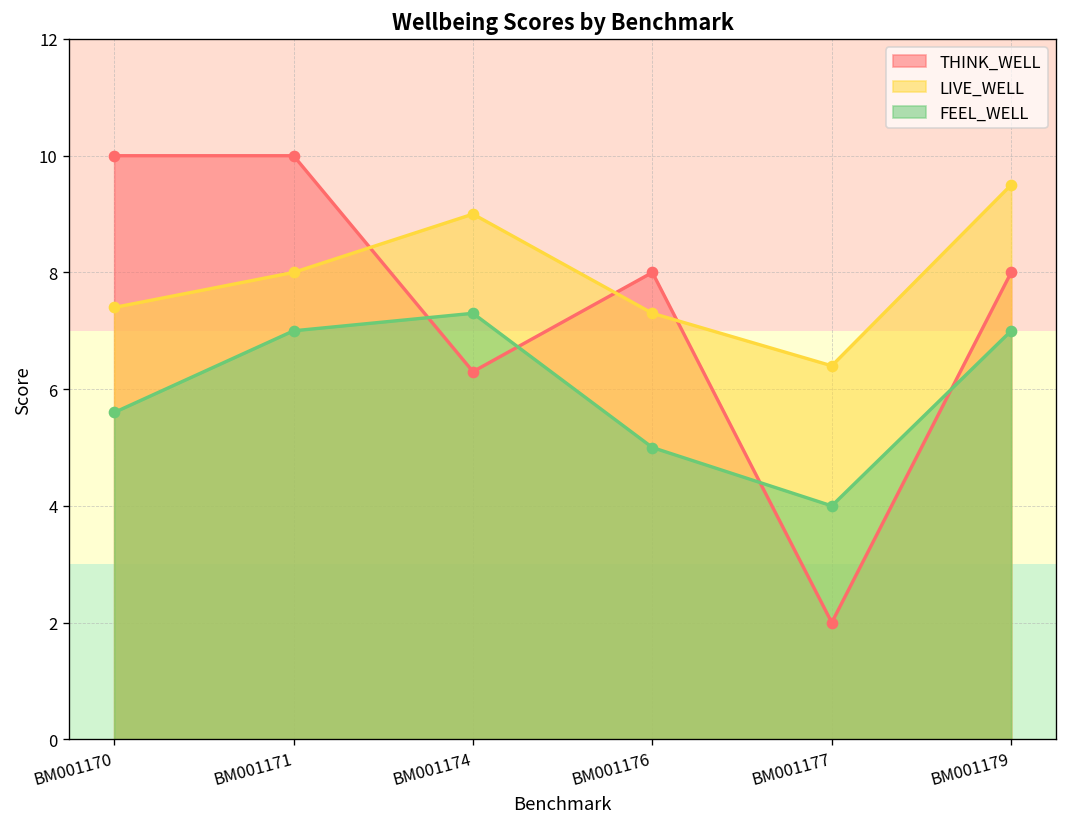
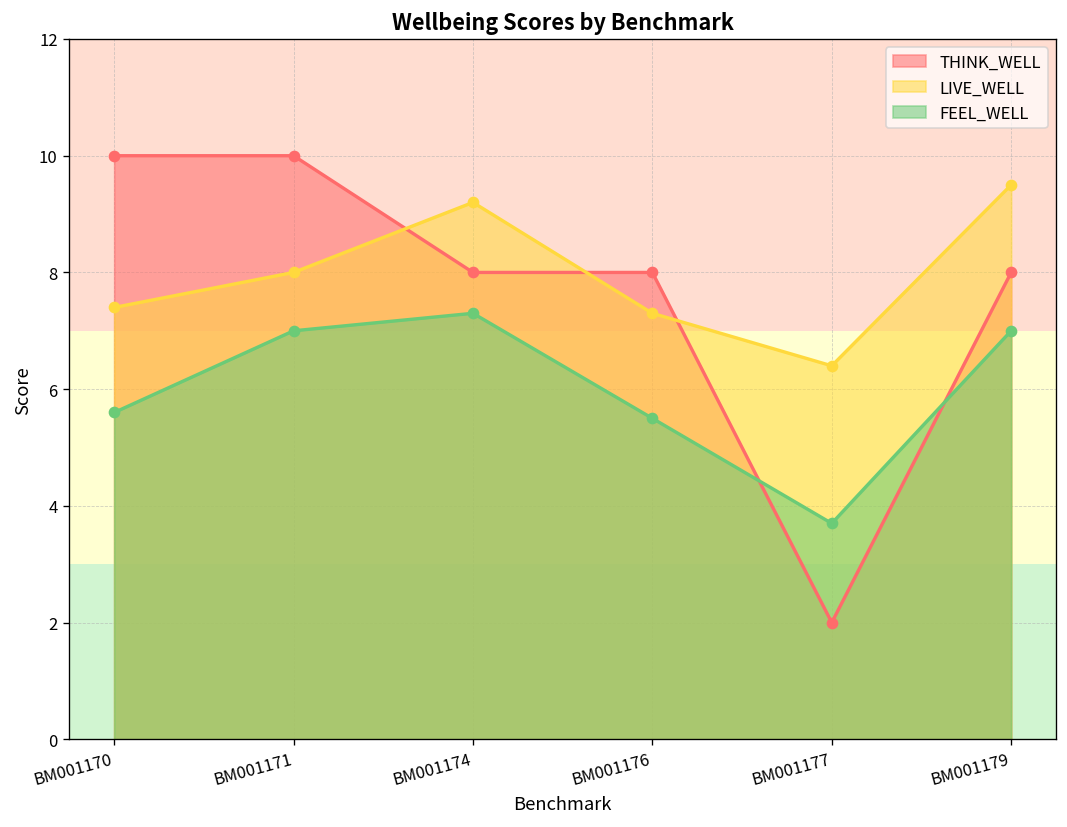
  {
    "THINK_WELL": {
      "BM001170": 10.0,
      "BM001171": 10.0,
-     "BM001174": 6.3,
+     "BM001174": 8.0,
      "BM001176": 8.0,
      "BM001177": 2.0,
      "BM001179": 8.0
    },
    "LIVE_WELL": {
      "BM001170": 7.4,
      "BM001171": 8.0,
-     "BM001174": 9.0,
+     "BM001174": 9.2,
      "BM001176": 7.3,
      "BM001177": 6.4,
      "BM001179": 9.5
    },
    "FEEL_WELL": {
      "BM001170": 5.6,
      "BM001171": 7.0,
      "BM001174": 7.3,
-     "BM001176": 5.0,
-     "BM001177": 4.0,
+     "BM001176": 5.5,
+     "BM001177": 3.7,
      "BM001179": 7.0
    }
  }
